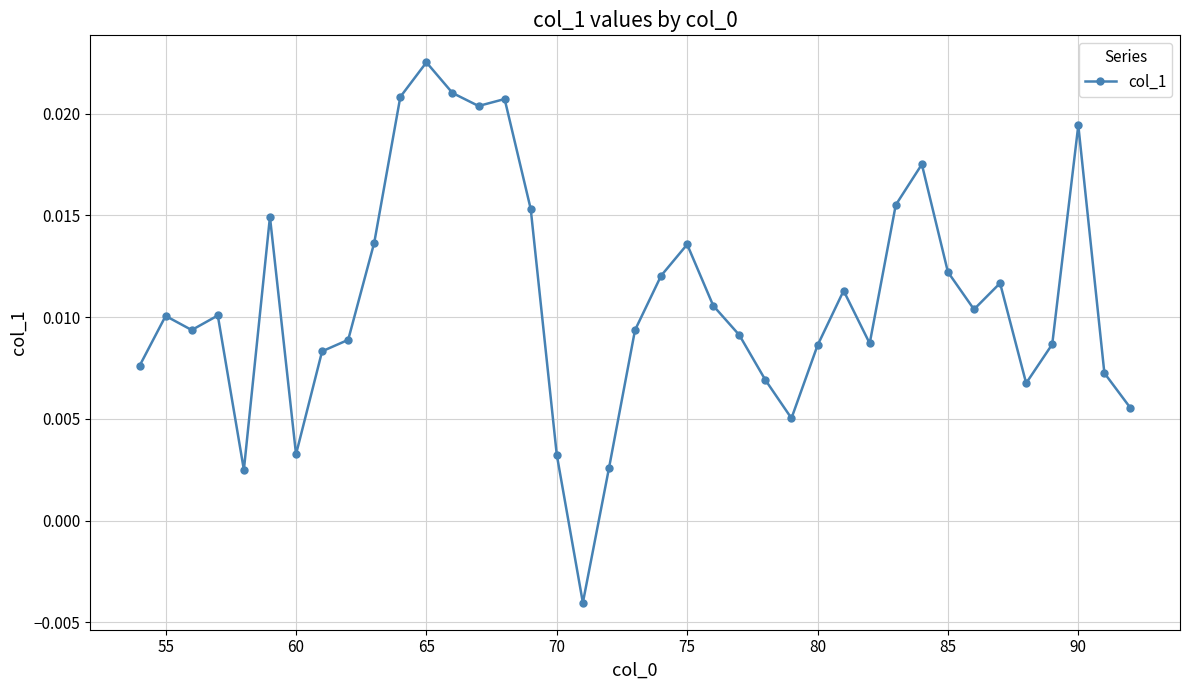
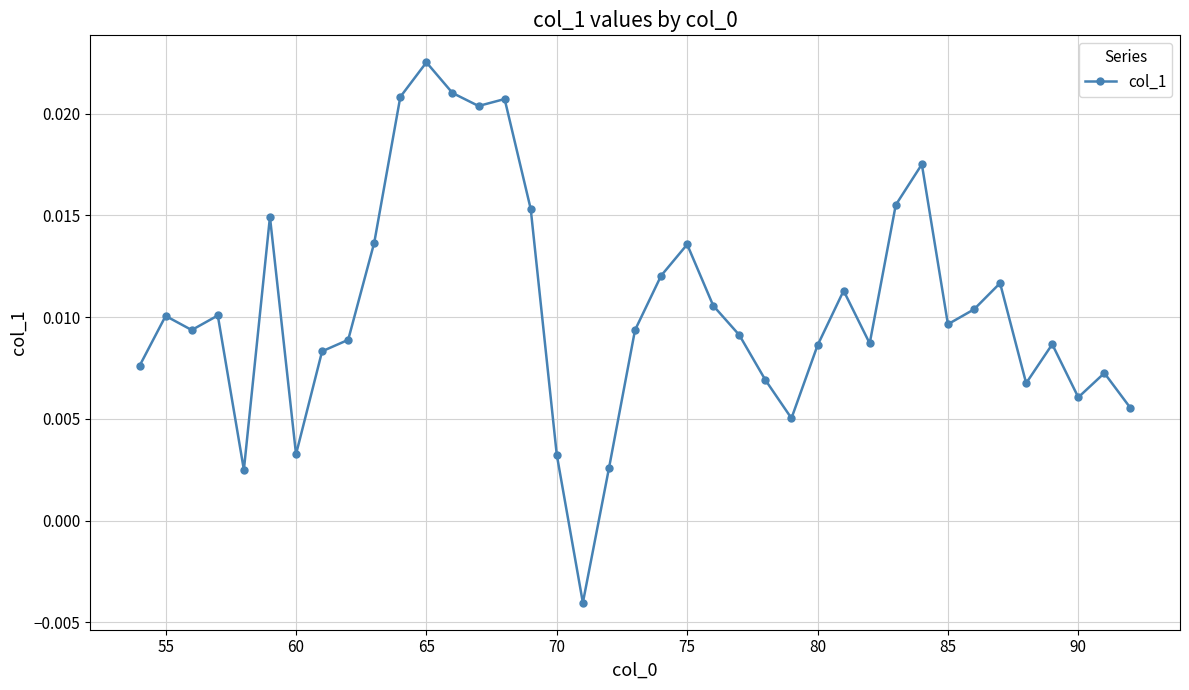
  {
    "55": 0.0101,
    "60": 0.0033,
    "65": 0.0225,
    "70": 0.0032,
    "75": 0.0136,
    "80": 0.0086,
-   "85": 0.0122,
-   "90": 0.0194
+   "85": 0.0097,
+   "90": 0.0061
  }
